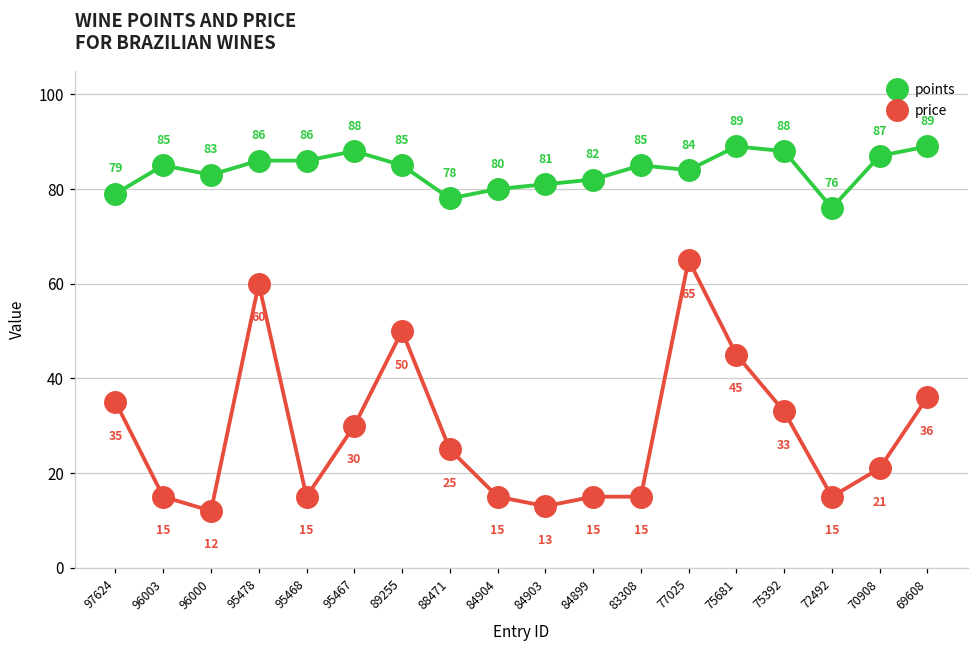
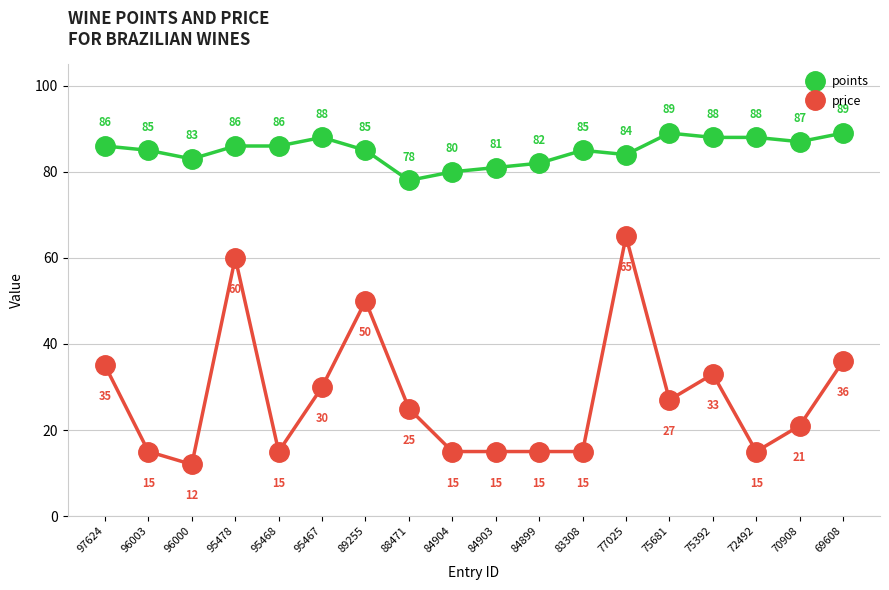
  {
    "points": {
-     "97624": 79,
+     "97624": 86,
      "96003": 85,
      "96000": 83,
      "95478": 86,
      "95468": 86,
      "95467": 88,
      "89255": 85,
      "88471": 78,
      "84904": 80,
      "84903": 81,
      "84899": 82,
      "83308": 85,
      "77025": 84,
      "75681": 89,
      "75392": 88,
-     "72492": 76,
+     "72492": 88,
      "70908": 87,
      "69608": 89
    },
    "price": {
      "97624": 35,
      "96003": 15,
      "96000": 12,
      "95478": 60,
      "95468": 15,
      "95467": 30,
      "89255": 50,
      "88471": 25,
      "84904": 15,
-     "84903": 13,
+     "84903": 15,
      "84899": 15,
      "83308": 15,
      "77025": 65,
-     "75681": 45,
+     "75681": 27,
      "75392": 33,
      "72492": 15,
      "70908": 21,
      "69608": 36
    }
  }
